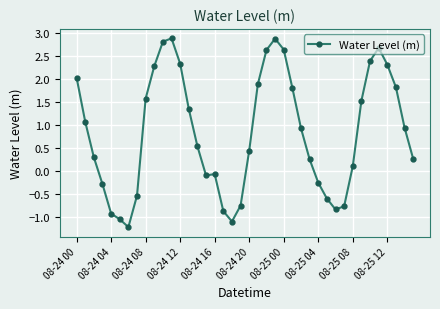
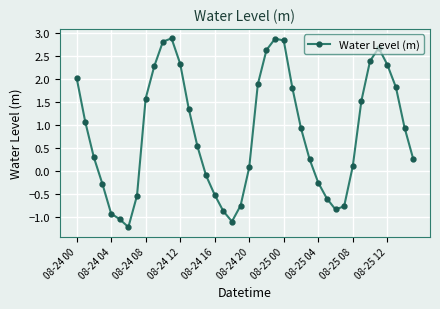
  {
    "08-24 00": 2.0,
    "08-24 04": -0.9,
    "08-24 08": 1.6,
    "08-24 12": 2.3,
-   "08-24 16": -0.1,
-   "08-24 20": 0.4,
-   "08-25 00": 2.6,
+   "08-24 16": -0.5,
+   "08-24 20": 0.1,
+   "08-25 00": 2.8,
    "08-25 04": -0.3,
    "08-25 08": 0.1,
    "08-25 12": 2.3
  }
